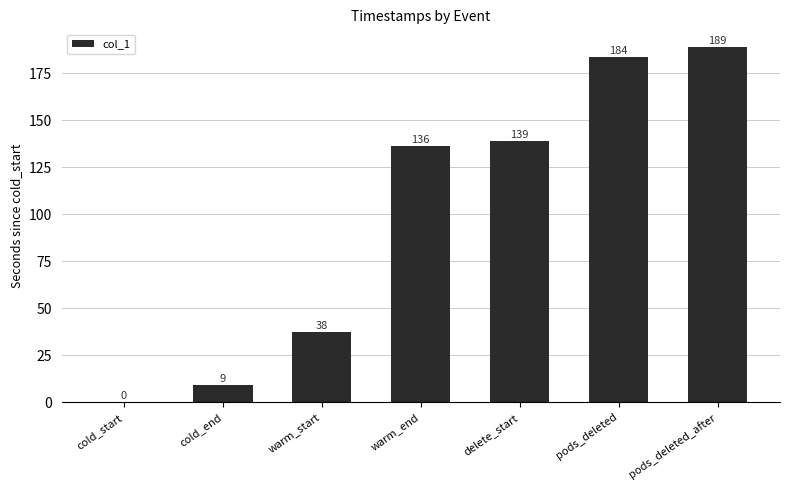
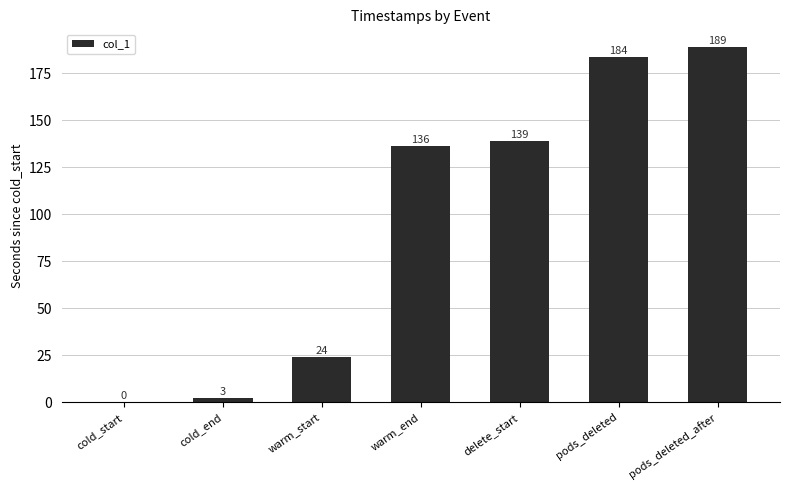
  {
    "cold_start": 0,
-   "cold_end": 9,
-   "warm_start": 38,
+   "cold_end": 3,
+   "warm_start": 24,
    "warm_end": 136,
    "delete_start": 139,
    "pods_deleted": 184,
    "pods_deleted_after": 189
  }
